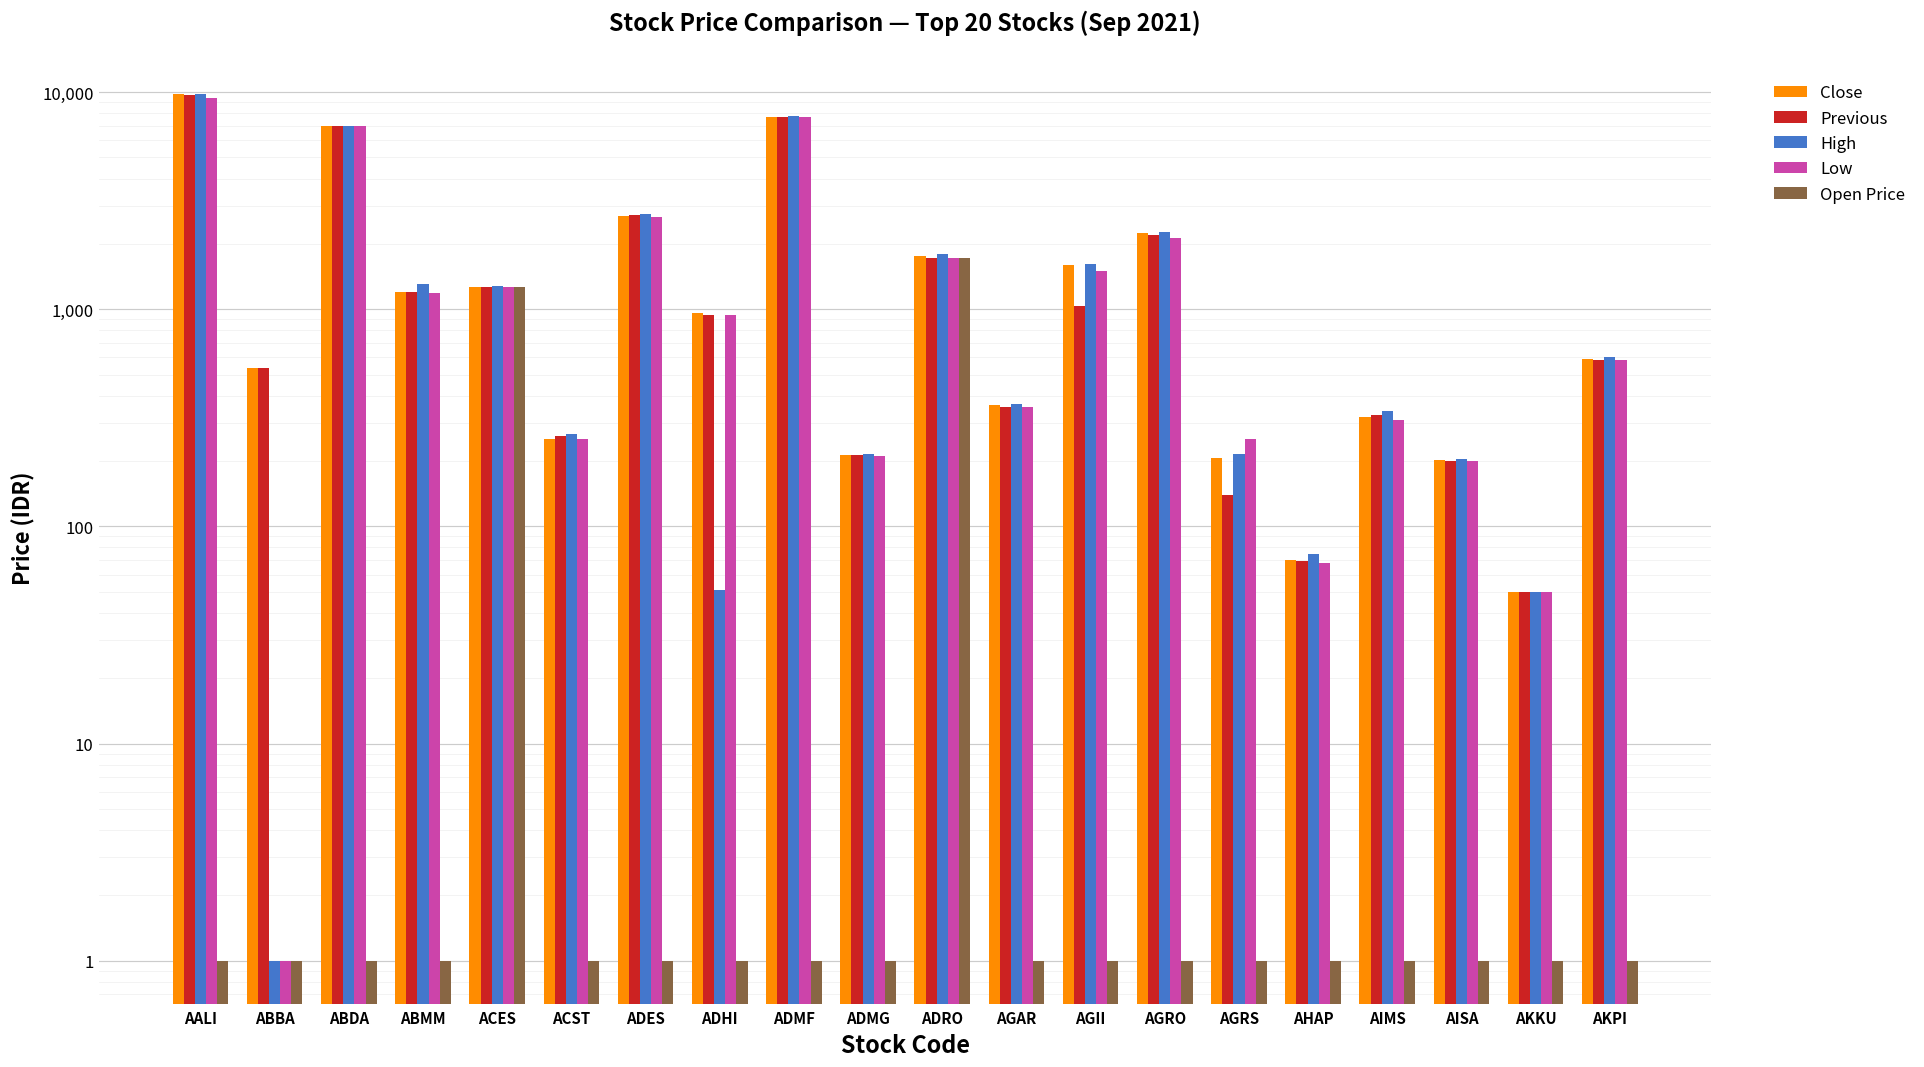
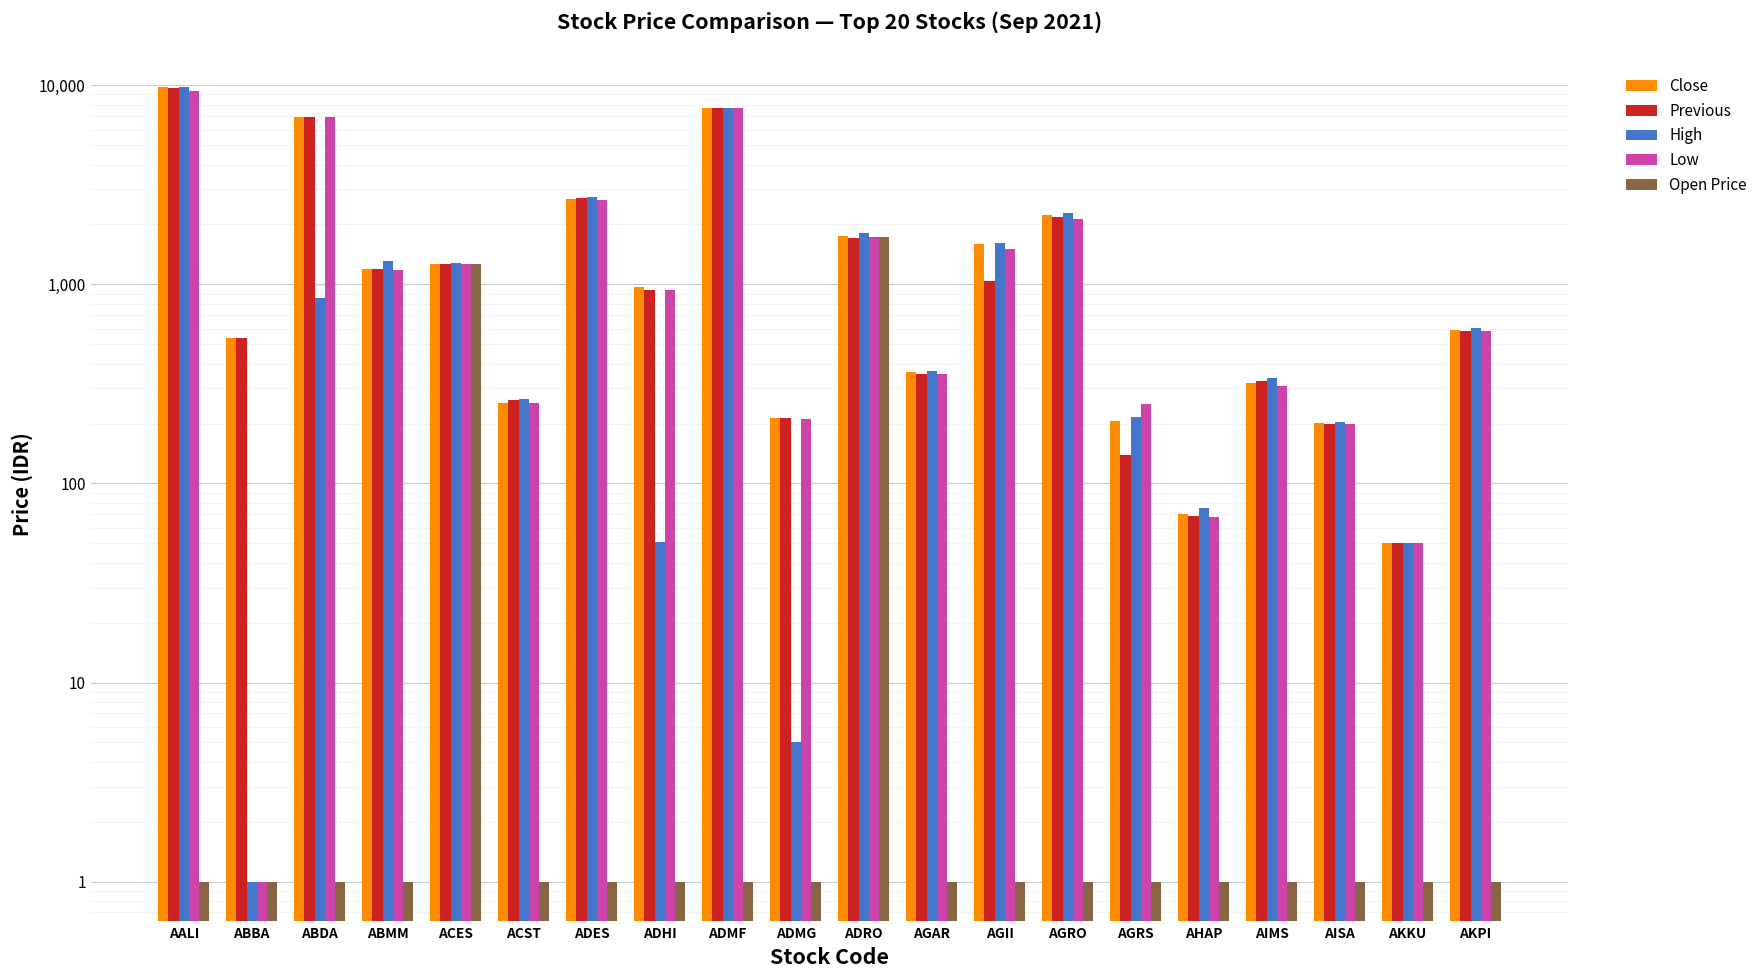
  {
    "Close": {
      "AALI": "10,000",
      "ABBA": "540",
      "ABDA": "7,000",
      "ABMM": "1,200",
      "ACES": "1,300",
      "ACST": "250",
      "ADES": "2,700",
      "ADHI": "1,000",
      "ADMF": "7,700",
      "ADMG": "210",
      "ADRO": "1,800",
      "AGAR": "360",
      "AGII": "1,600",
      "AGRO": "2,200",
      "AGRS": "210",
      "AHAP": "70",
      "AIMS": "320",
      "AISA": "200",
      "AKKU": "50",
      "AKPI": "590"
    },
    "Previous": {
      "AALI": "10,000",
      "ABBA": "540",
      "ABDA": "7,000",
      "ABMM": "1,200",
      "ACES": "1,300",
      "ACST": "260",
      "ADES": "2,700",
      "ADHI": "900",
      "ADMF": "7,700",
      "ADMG": "210",
      "ADRO": "1,700",
      "AGAR": "360",
      "AGII": "1,000",
      "AGRO": "2,200",
      "AGRS": "140",
      "AHAP": "69",
      "AIMS": "330",
      "AISA": "200",
      "AKKU": "50",
      "AKPI": "590"
    },
    "High": {
      "AALI": "10,000",
      "ABBA": "1",
-     "ABDA": "7,000",
+     "ABDA": "900",
      "ABMM": "1,300",
      "ACES": "1,300",
      "ACST": "270",
      "ADES": "2,700",
      "ADHI": "51",
      "ADMF": "7,700",
-     "ADMG": "220",
+     "ADMG": "5",
      "ADRO": "1,800",
      "AGAR": "370",
      "AGII": "1,600",
      "AGRO": "2,300",
      "AGRS": "220",
      "AHAP": "75",
      "AIMS": "340",
      "AISA": "200",
      "AKKU": "50",
      "AKPI": "610"
    },
    "Low": {
      "AALI": "9,000",
      "ABBA": "1",
      "ABDA": "7,000",
      "ABMM": "1,200",
      "ACES": "1,300",
      "ACST": "250",
      "ADES": "2,700",
      "ADHI": "900",
      "ADMF": "7,700",
      "ADMG": "210",
      "ADRO": "1,700",
      "AGAR": "360",
      "AGII": "1,500",
      "AGRO": "2,100",
      "AGRS": "250",
      "AHAP": "68",
      "AIMS": "310",
      "AISA": "200",
      "AKKU": "50",
      "AKPI": "590"
    },
    "Open Price": {
      "AALI": "1",
      "ABBA": "1",
      "ABDA": "1",
      "ABMM": "1",
      "ACES": "1,300",
      "ACST": "1",
      "ADES": "1",
      "ADHI": "1",
      "ADMF": "1",
      "ADMG": "1",
      "ADRO": "1,700",
      "AGAR": "1",
      "AGII": "1",
      "AGRO": "1",
      "AGRS": "1",
      "AHAP": "1",
      "AIMS": "1",
      "AISA": "1",
      "AKKU": "1",
      "AKPI": "1"
    }
  }
